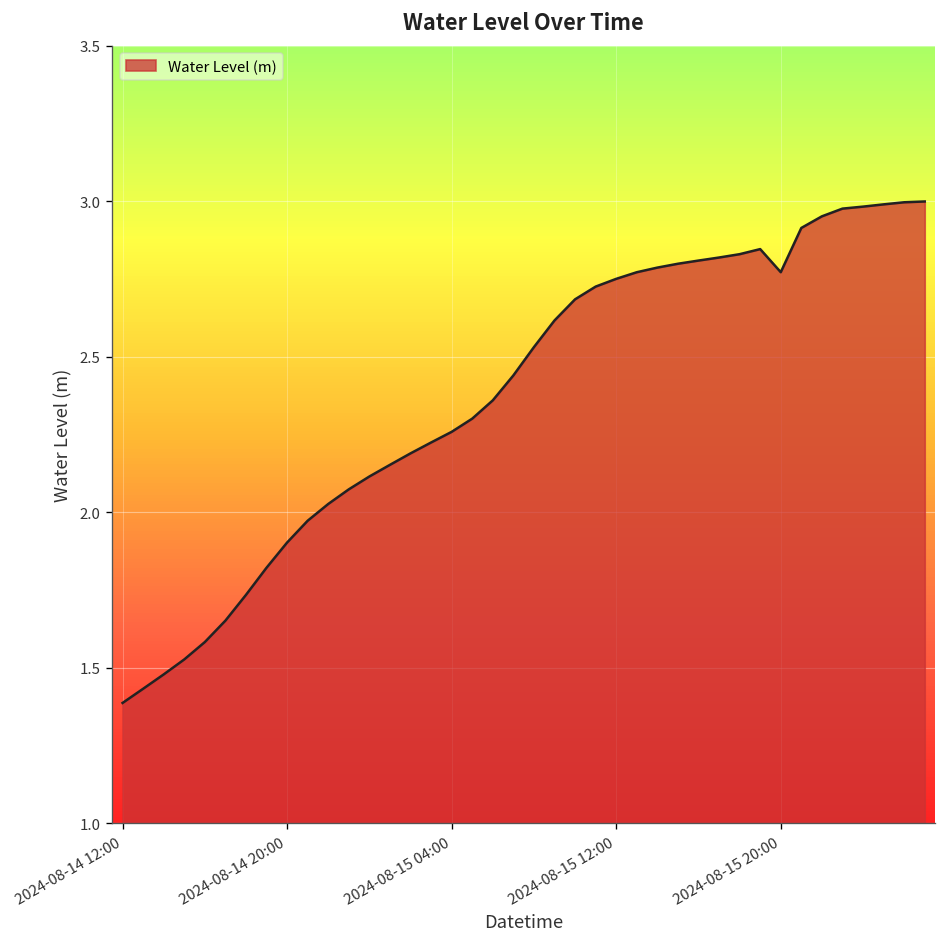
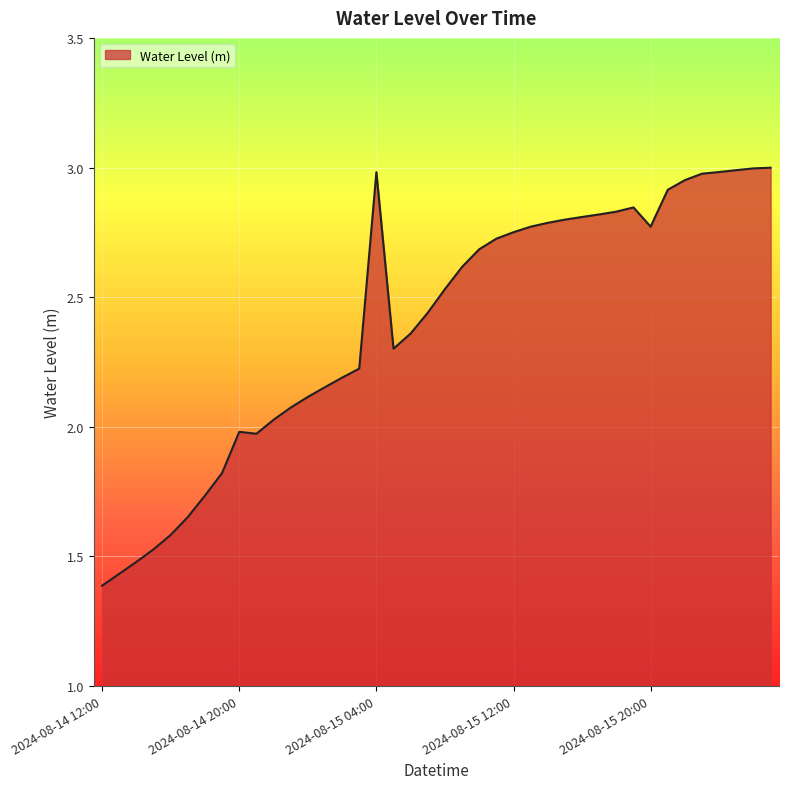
  {
    "2024-08-14 12:00": 1.39,
-   "2024-08-14 20:00": 1.90,
-   "2024-08-15 04:00": 2.26,
+   "2024-08-14 20:00": 1.98,
+   "2024-08-15 04:00": 2.98,
    "2024-08-15 12:00": 2.75,
    "2024-08-15 20:00": 2.77
  }
